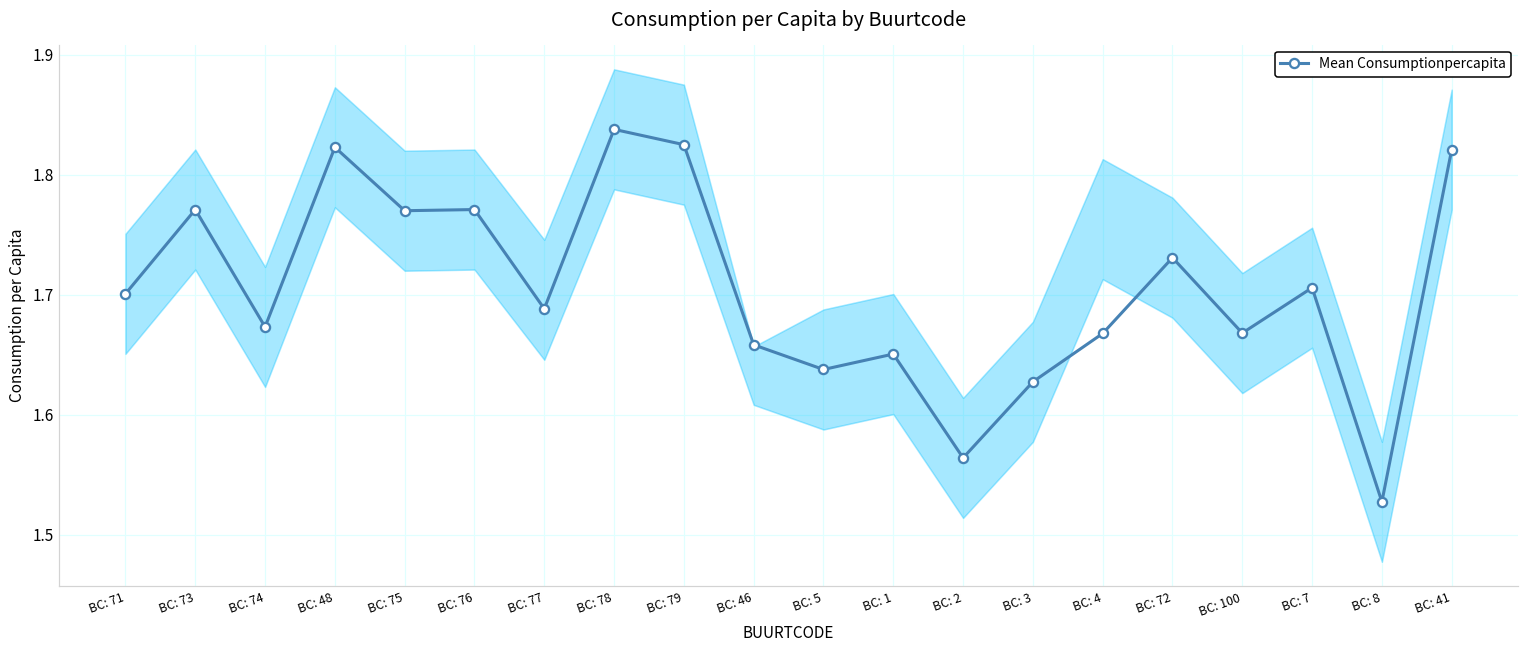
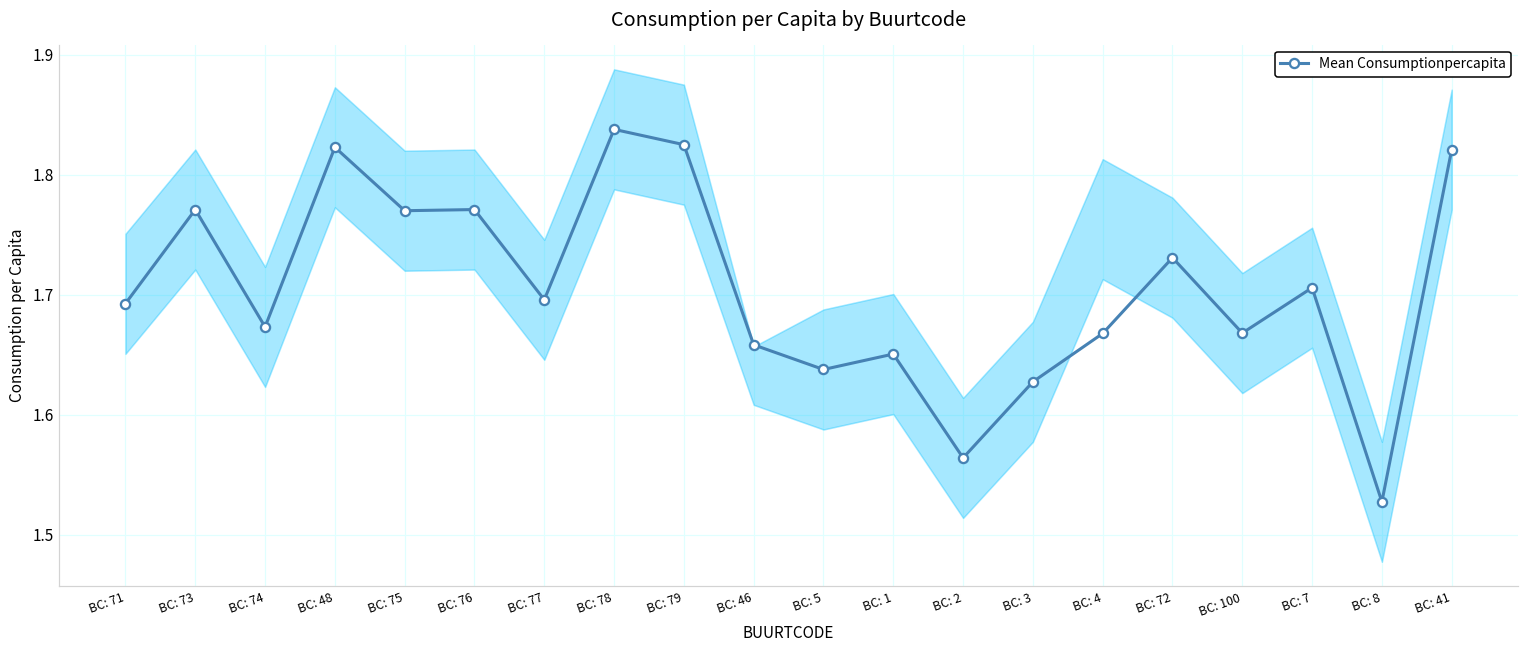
  {
    "Mean Consumptionpercapita": {
-     "BC: 71": 1.701,
+     "BC: 71": 1.692,
      "BC: 73": 1.771,
      "BC: 74": 1.673,
      "BC: 48": 1.823,
      "BC: 75": 1.770,
      "BC: 76": 1.771,
-     "BC: 77": 1.688,
+     "BC: 77": 1.696,
      "BC: 78": 1.838,
      "BC: 79": 1.825,
      "BC: 5": 1.638,
      "BC: 1": 1.650,
      "BC: 2": 1.564,
      "BC: 3": 1.627,
      "BC: 4": 1.668,
      "BC: 72": 1.731,
      "BC: 100": 1.668,
      "BC: 7": 1.706,
      "BC: 8": 1.527,
      "BC: 41": 1.821
    }
  }
